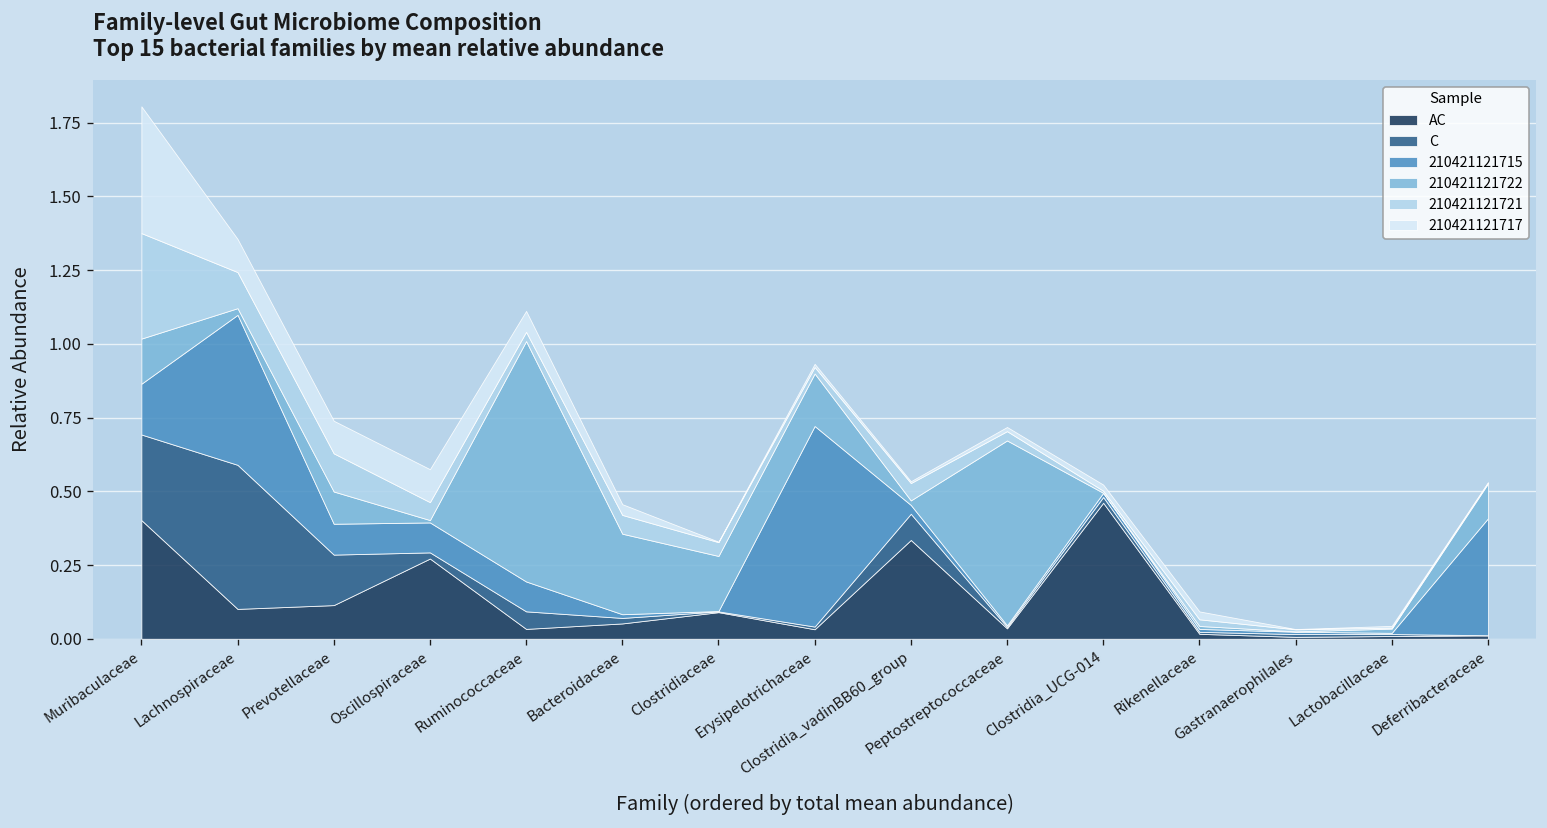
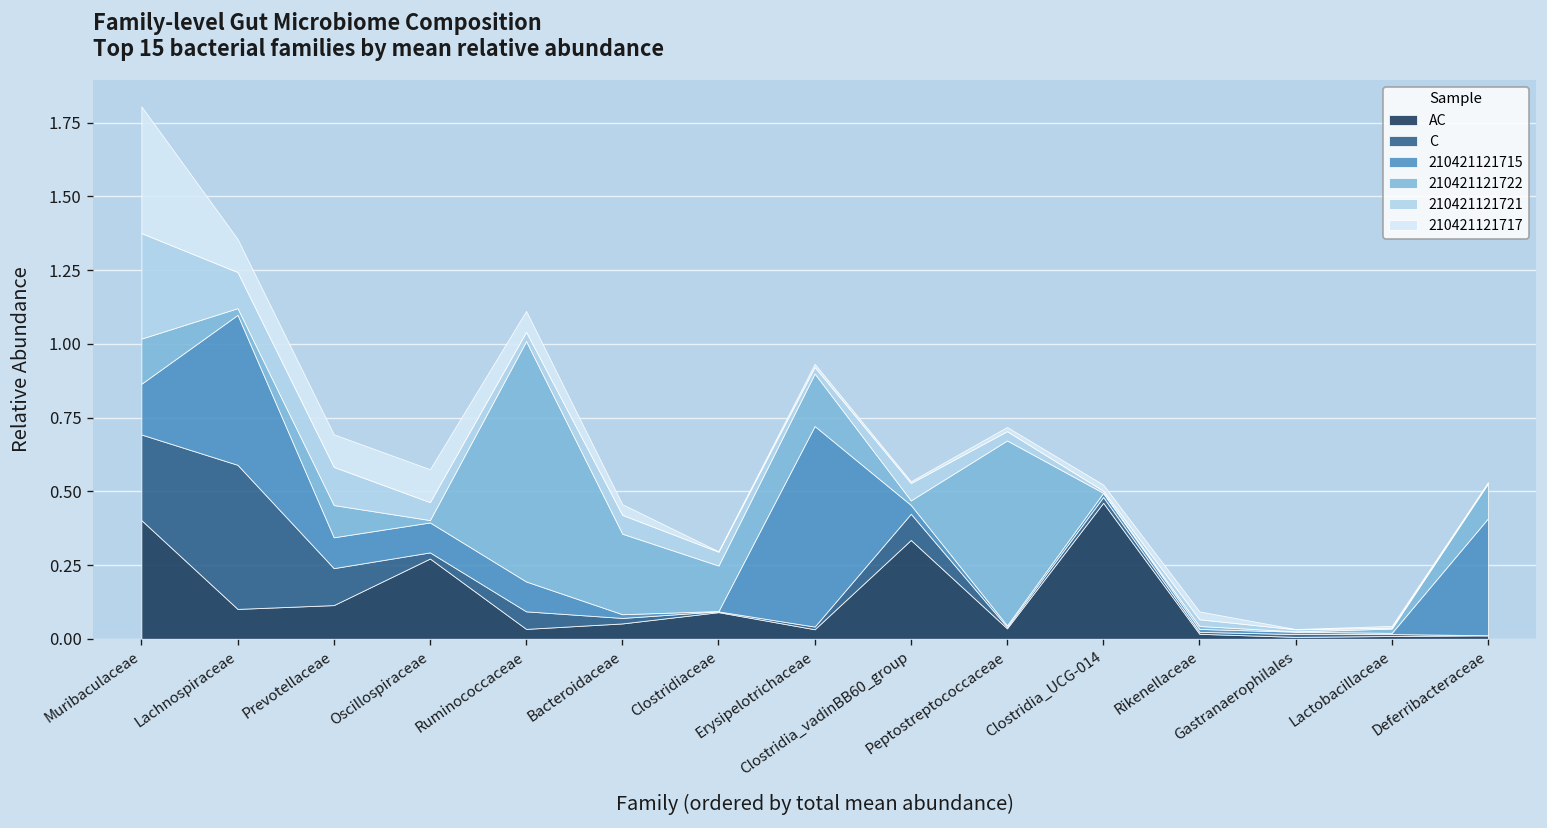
  {
    "AC": {
      "Muribaculaceae": 0.40,
      "Lachnospiraceae": 0.10,
      "Prevotellaceae": 0.11,
      "Oscillospiraceae": 0.27,
      "Ruminococcaceae": 0.03,
      "Bacteroidaceae": 0.05,
      "Clostridia_vadinBB60_group": 0.34,
      "Clostridia_UCG-014": 0.46
    },
    "C": {
      "Muribaculaceae": 0.29,
      "Lachnospiraceae": 0.49,
-     "Prevotellaceae": 0.17,
+     "Prevotellaceae": 0.13,
      "Oscillospiraceae": 0.02,
      "Ruminococcaceae": 0.06,
      "Bacteroidaceae": 0.02,
      "Clostridia_vadinBB60_group": 0.09,
      "Clostridia_UCG-014": 0.02
    },
    "210421121715": {
      "Muribaculaceae": 0.17,
      "Lachnospiraceae": 0.51,
      "Prevotellaceae": 0.10,
      "Ruminococcaceae": 0.10,
      "Bacteroidaceae": 0.01,
      "Erysipelotrichaceae": 0.68,
      "Clostridia_vadinBB60_group": 0.03,
      "Deferribacteraceae": 0.40
    },
    "210421121722": {
      "Muribaculaceae": 0.15,
      "Lachnospiraceae": 0.02,
      "Prevotellaceae": 0.11,
      "Ruminococcaceae": 0.82,
      "Bacteroidaceae": 0.27,
-     "Clostridiaceae": 0.19,
+     "Clostridiaceae": 0.15,
      "Erysipelotrichaceae": 0.18,
      "Clostridia_vadinBB60_group": 0.02,
      "Peptostreptococcaceae": 0.63
    }
  }
